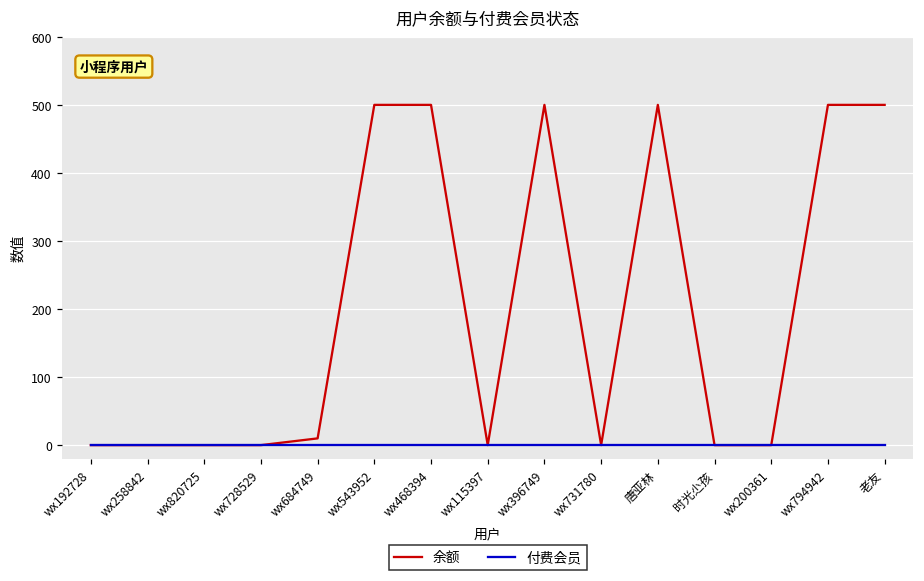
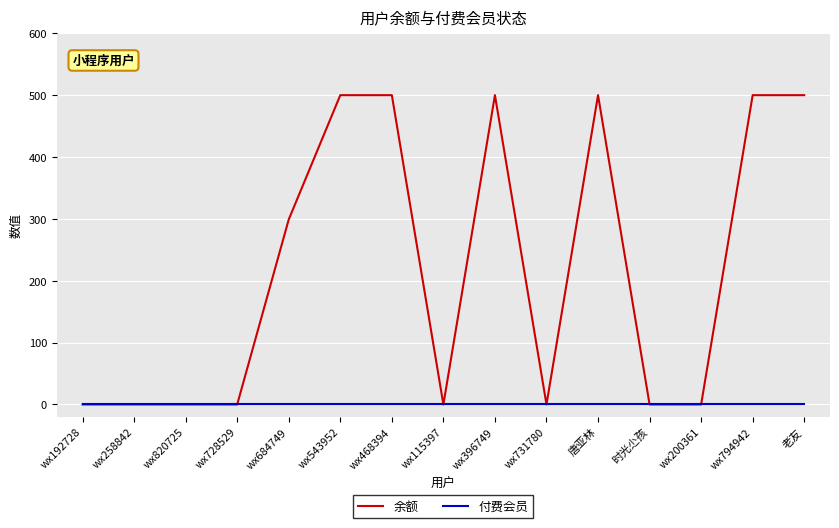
  {
    "余额": {
-     "wx684749": 10,
+     "wx684749": 300,
      "wx543952": 500,
      "wx468394": 500,
      "wx396749": 500,
      "唐亚林": 500,
      "wx794942": 500,
      "老友": 500
    },
    "付费会员": {
      "wx684749": 0,
      "wx543952": 0,
      "wx468394": 0,
      "wx396749": 0,
      "唐亚林": 0,
      "wx794942": 0,
      "老友": 0
    }
  }
